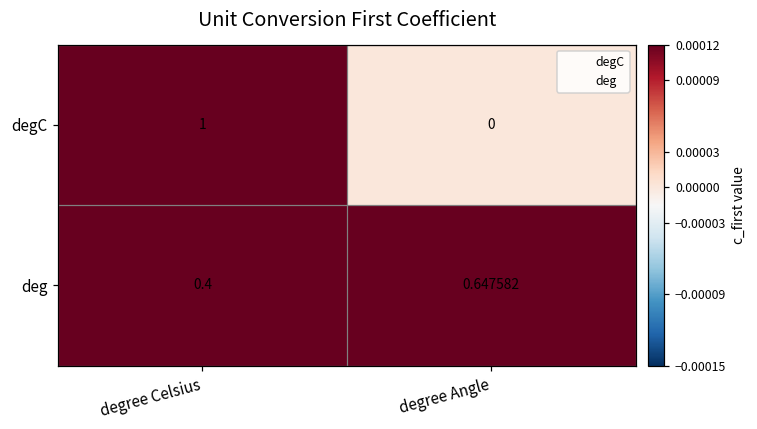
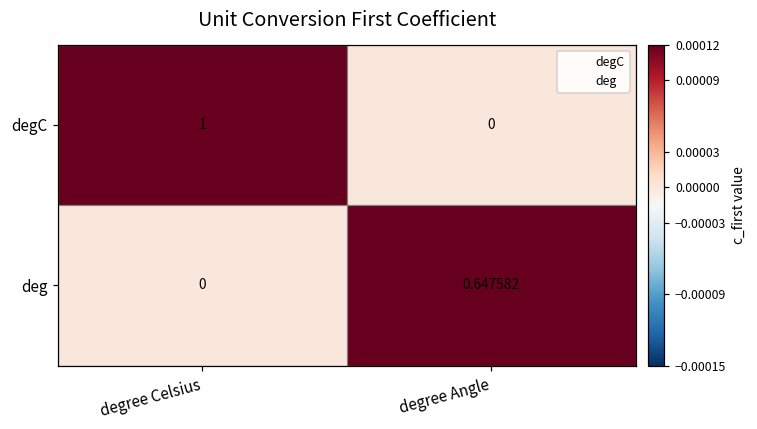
  {
    "deg": {
-     "degree Celsius": 0.4
+     "degree Celsius": 0
    }
  }
